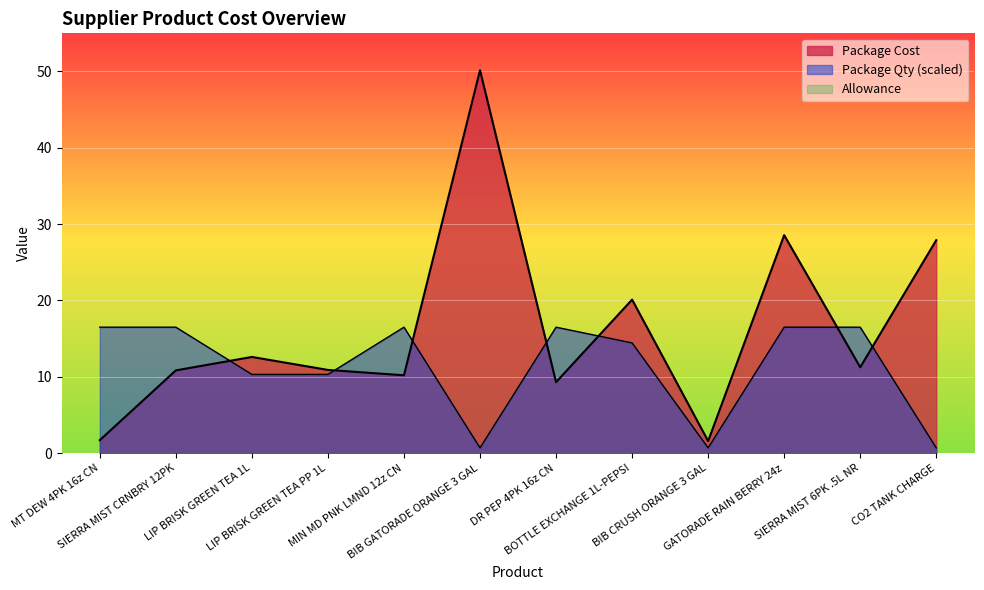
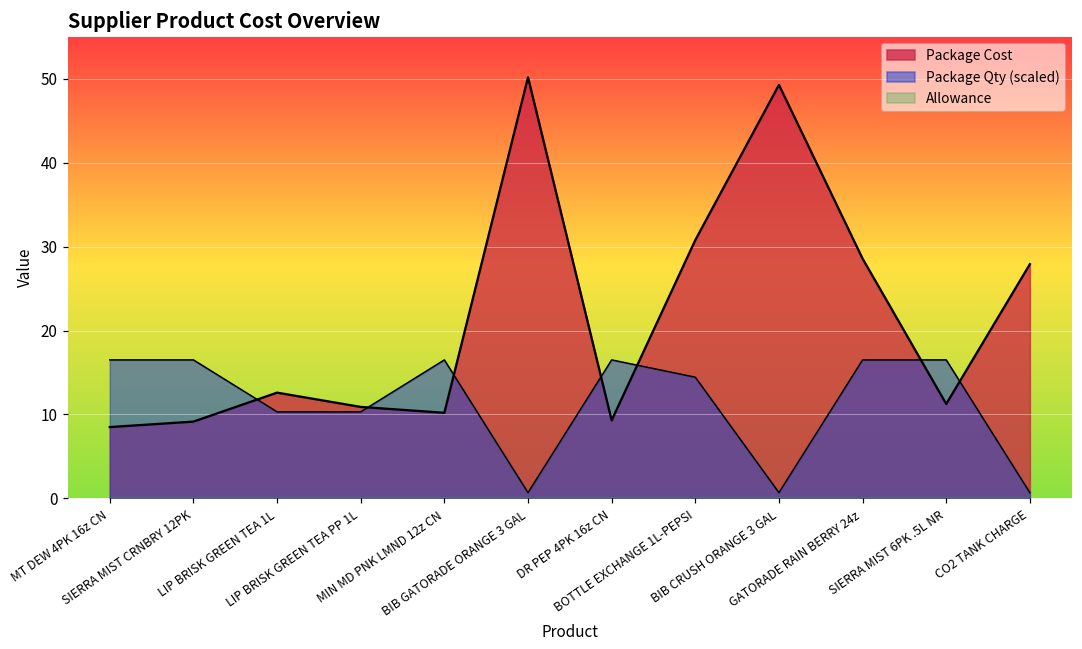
  {
    "Package Cost": {
-     "MT DEW 4PK 16z CN": 2,
-     "SIERRA MIST CRNBRY 12PK": 11,
+     "MT DEW 4PK 16z CN": 9,
+     "SIERRA MIST CRNBRY 12PK": 9,
      "LIP BRISK GREEN TEA 1L": 13,
      "LIP BRISK GREEN TEA PP 1L": 11,
      "MIN MD PNK LMND 12z CN": 10,
      "BIB GATORADE ORANGE 3 GAL": 50,
      "DR PEP 4PK 16z CN": 9,
-     "BOTTLE EXCHANGE 1L-PEPSI": 20,
-     "BIB CRUSH ORANGE 3 GAL": 2,
+     "BOTTLE EXCHANGE 1L-PEPSI": 31,
+     "BIB CRUSH ORANGE 3 GAL": 49,
      "GATORADE RAIN BERRY 24z": 29,
      "SIERRA MIST 6PK .5L NR": 11,
      "CO2 TANK CHARGE": 28
    },
    "Package Qty (scaled)": {
      "MT DEW 4PK 16z CN": 17,
      "SIERRA MIST CRNBRY 12PK": 17,
      "LIP BRISK GREEN TEA 1L": 10,
      "LIP BRISK GREEN TEA PP 1L": 10,
      "MIN MD PNK LMND 12z CN": 17,
      "BIB GATORADE ORANGE 3 GAL": 1,
      "DR PEP 4PK 16z CN": 17,
      "BOTTLE EXCHANGE 1L-PEPSI": 14,
      "BIB CRUSH ORANGE 3 GAL": 1,
      "GATORADE RAIN BERRY 24z": 17,
      "SIERRA MIST 6PK .5L NR": 17,
      "CO2 TANK CHARGE": 1
    },
    "Allowance": {
      "MT DEW 4PK 16z CN": 0,
      "SIERRA MIST CRNBRY 12PK": 0,
      "LIP BRISK GREEN TEA 1L": 0,
      "LIP BRISK GREEN TEA PP 1L": 0,
      "MIN MD PNK LMND 12z CN": 0,
      "BIB GATORADE ORANGE 3 GAL": 0,
      "DR PEP 4PK 16z CN": 0,
      "BOTTLE EXCHANGE 1L-PEPSI": 0,
      "BIB CRUSH ORANGE 3 GAL": 0,
      "GATORADE RAIN BERRY 24z": 0,
      "SIERRA MIST 6PK .5L NR": 0,
      "CO2 TANK CHARGE": 0
    }
  }
